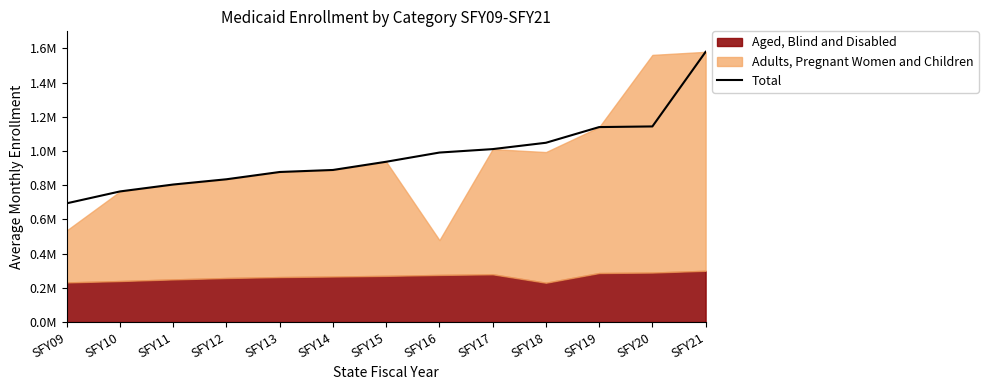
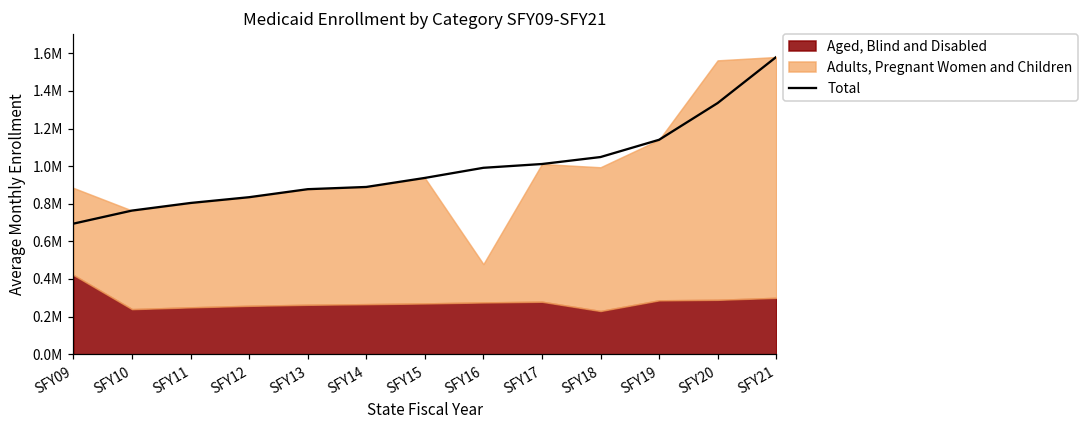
  {
    "Aged, Blind and Disabled": {
-     "SFY09": 230000,
+     "SFY09": 420000,
      "SFY10": 240000,
      "SFY11": 250000,
      "SFY12": 260000,
      "SFY13": 260000,
      "SFY14": 270000,
      "SFY15": 270000,
      "SFY16": 280000,
      "SFY17": 280000,
      "SFY18": 230000,
      "SFY19": 290000,
      "SFY20": 290000,
      "SFY21": 300000
    },
    "Total": {
      "SFY09": 690000,
      "SFY16": 990000,
      "SFY18": 1050000,
-     "SFY20": 1140000
+     "SFY20": 1340000
    },
    "Adults, Pregnant Women and Children": {
-     "SFY09": 300000,
+     "SFY09": 460000,
      "SFY16": 200000,
      "SFY18": 760000,
      "SFY20": 1270000
    }
  }
